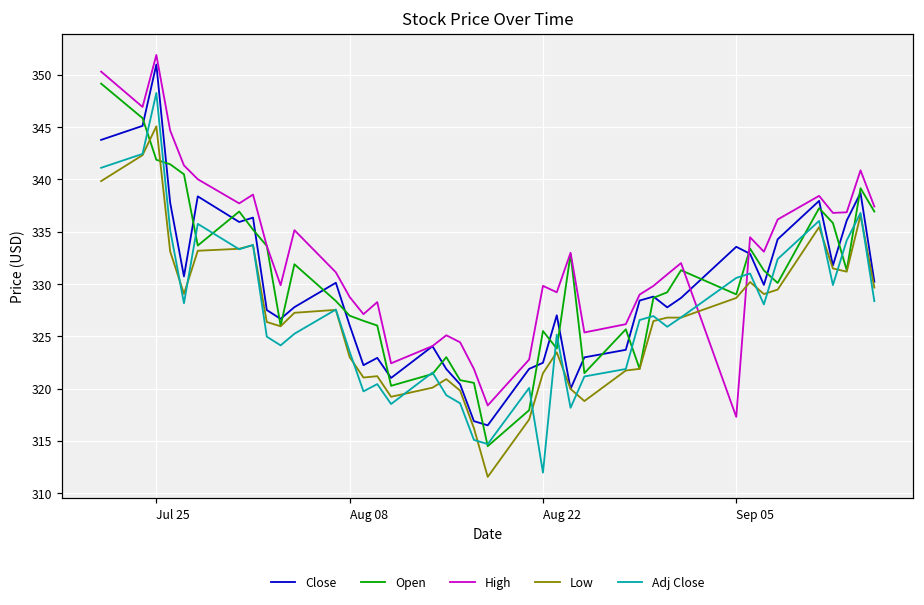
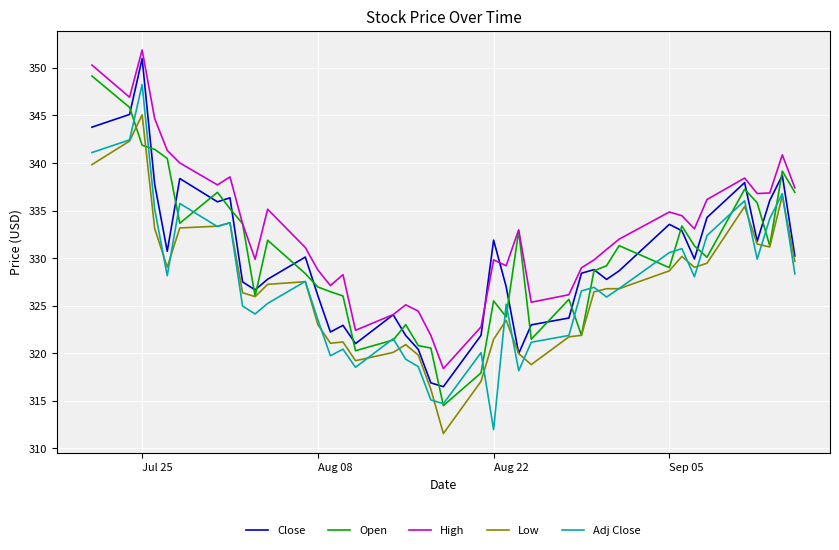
  {
    "Close": {
      "Jul 25": 351,
      "Aug 08": 326,
-     "Aug 22": 322,
+     "Aug 22": 332,
      "Sep 05": 334
    },
    "Open": {
      "Jul 25": 342,
      "Aug 08": 327,
      "Aug 22": 326,
      "Sep 05": 329
    },
    "High": {
      "Jul 25": 352,
      "Aug 08": 329,
      "Aug 22": 330,
-     "Sep 05": 317
+     "Sep 05": 335
    },
    "Low": {
      "Jul 25": 345,
      "Aug 08": 323,
      "Aug 22": 321,
      "Sep 05": 329
    },
    "Adj Close": {
      "Jul 25": 348,
      "Aug 08": 324,
      "Aug 22": 312,
      "Sep 05": 331
    }
  }
